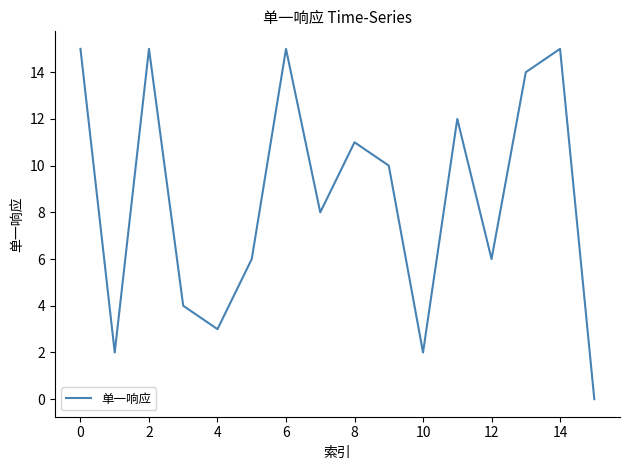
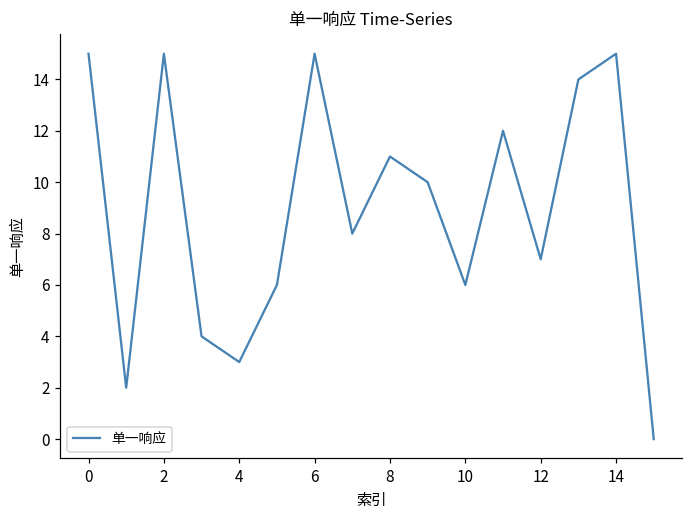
  {
    "0": 15,
    "2": 15,
    "4": 3,
    "6": 15,
    "8": 11,
-   "10": 2,
-   "12": 6,
+   "10": 6,
+   "12": 7,
    "14": 15
  }
